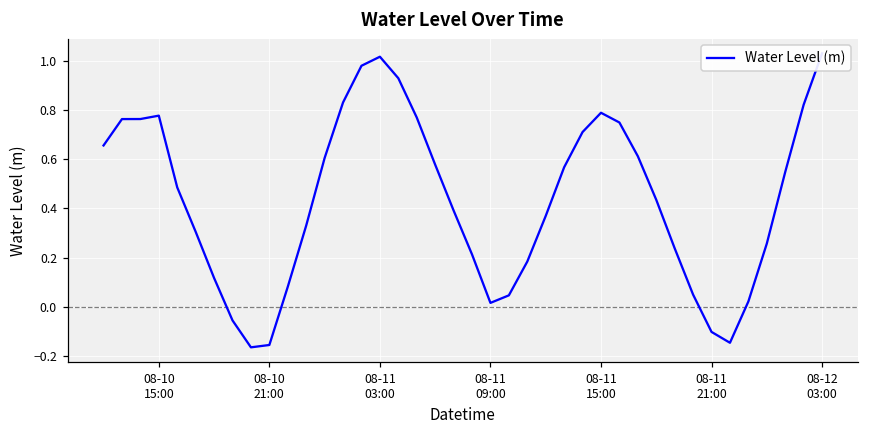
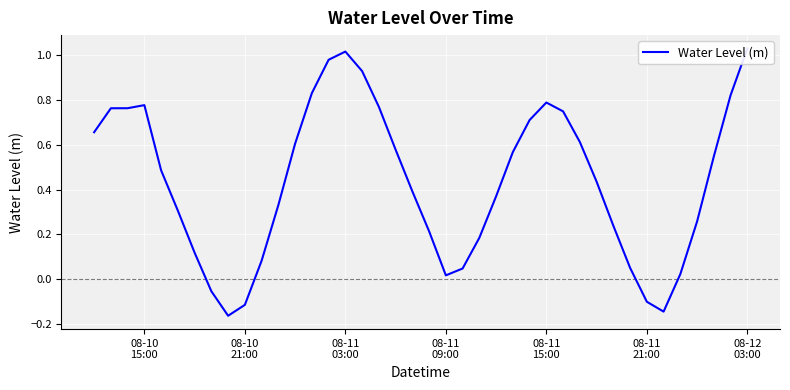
  {
    "08-10 15:00": 0.78,
-   "08-10 21:00": -0.16,
+   "08-10 21:00": -0.12,
    "08-11 03:00": 1.02,
    "08-11 09:00": 0.02,
    "08-11 15:00": 0.79,
    "08-11 21:00": -0.10
  }
